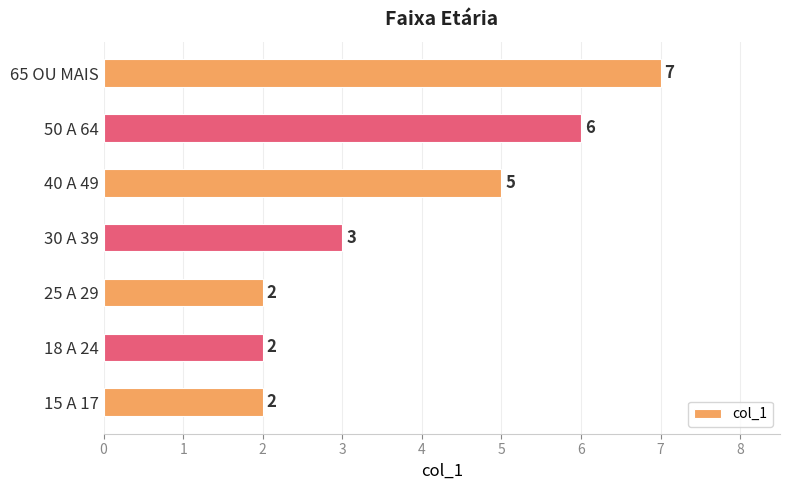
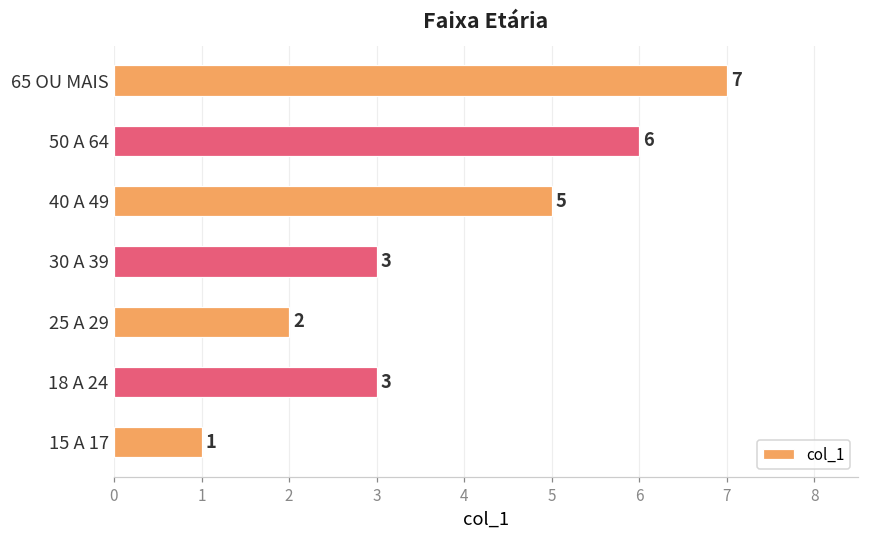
  {
    "65 OU MAIS": 7,
    "50 A 64": 6,
    "40 A 49": 5,
    "30 A 39": 3,
    "25 A 29": 2,
-   "18 A 24": 2,
-   "15 A 17": 2
+   "18 A 24": 3,
+   "15 A 17": 1
  }
